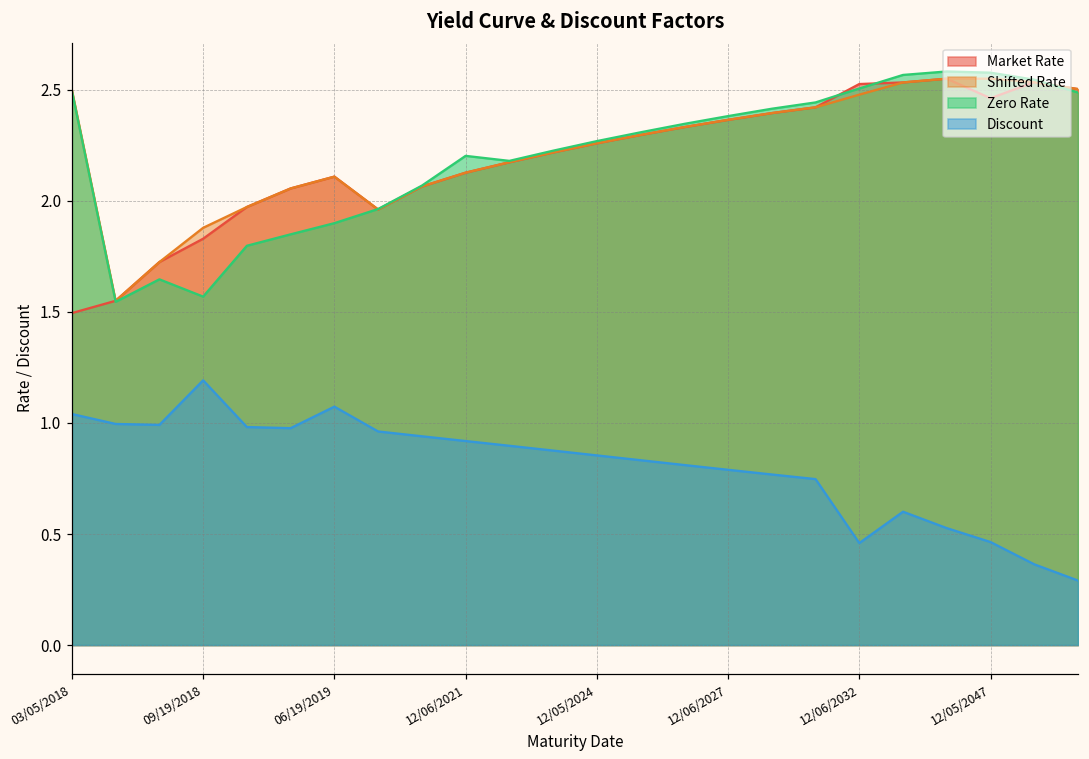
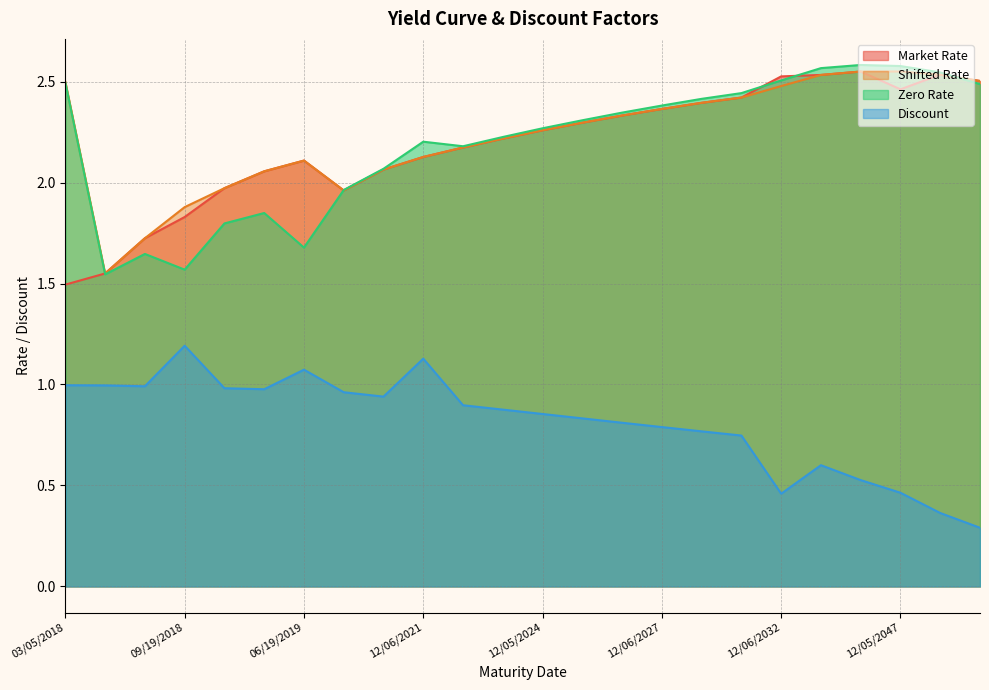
  {
    "Zero Rate": {
      "09/19/2018": 1.57,
-     "06/19/2019": 1.90,
+     "06/19/2019": 1.68,
      "12/06/2021": 2.20,
      "12/06/2027": 2.38,
      "12/06/2032": 2.51
    },
    "Discount": {
-     "03/05/2018": 1.04,
+     "03/05/2018": 1.00,
      "09/19/2018": 1.19,
      "06/19/2019": 1.07,
-     "12/06/2021": 0.92,
+     "12/06/2021": 1.13,
      "12/05/2024": 0.85,
      "12/06/2027": 0.79,
      "12/06/2032": 0.46,
      "12/05/2047": 0.46
    }
  }
